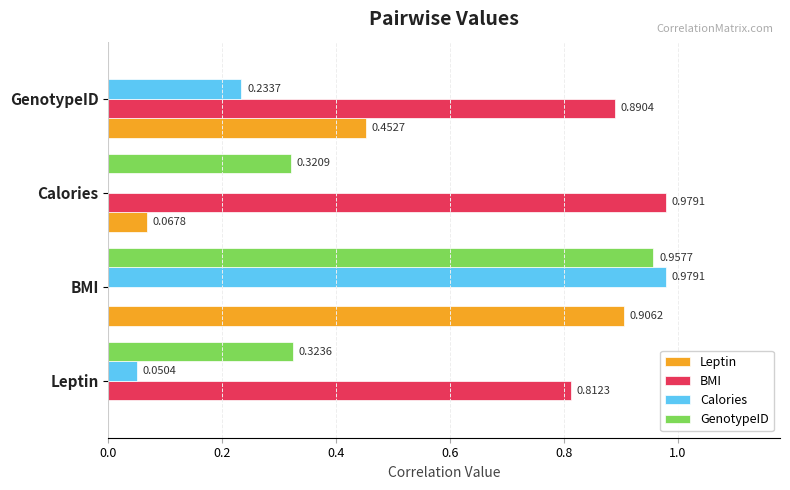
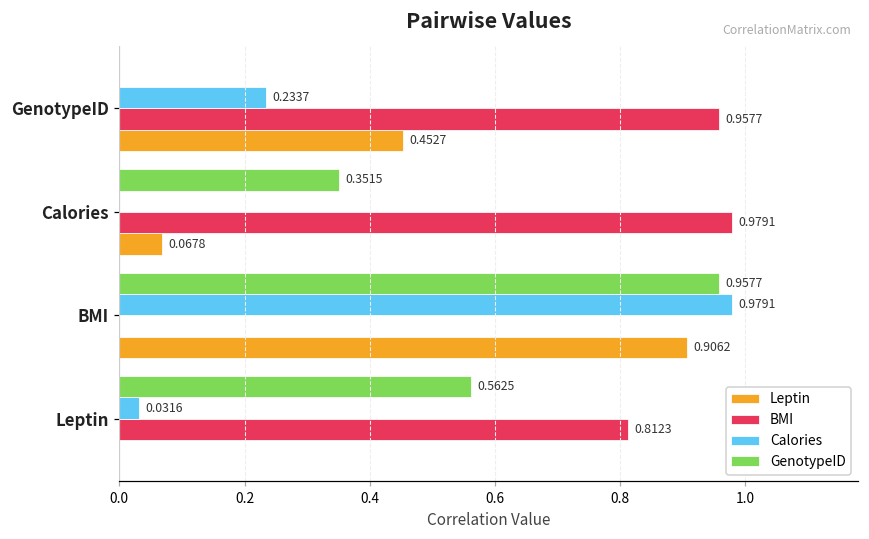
  {
    "Leptin": {
      "GenotypeID": 0.4527,
      "Calories": 0.0678,
      "BMI": 0.9062
    },
    "BMI": {
-     "GenotypeID": 0.8904,
+     "GenotypeID": 0.9577,
      "Calories": 0.9791,
      "Leptin": 0.8123
    },
    "Calories": {
      "GenotypeID": 0.2337,
      "BMI": 0.9791,
-     "Leptin": 0.0504
+     "Leptin": 0.0316
    },
    "GenotypeID": {
-     "Calories": 0.3209,
+     "Calories": 0.3515,
      "BMI": 0.9577,
-     "Leptin": 0.3236
+     "Leptin": 0.5625
    }
  }
